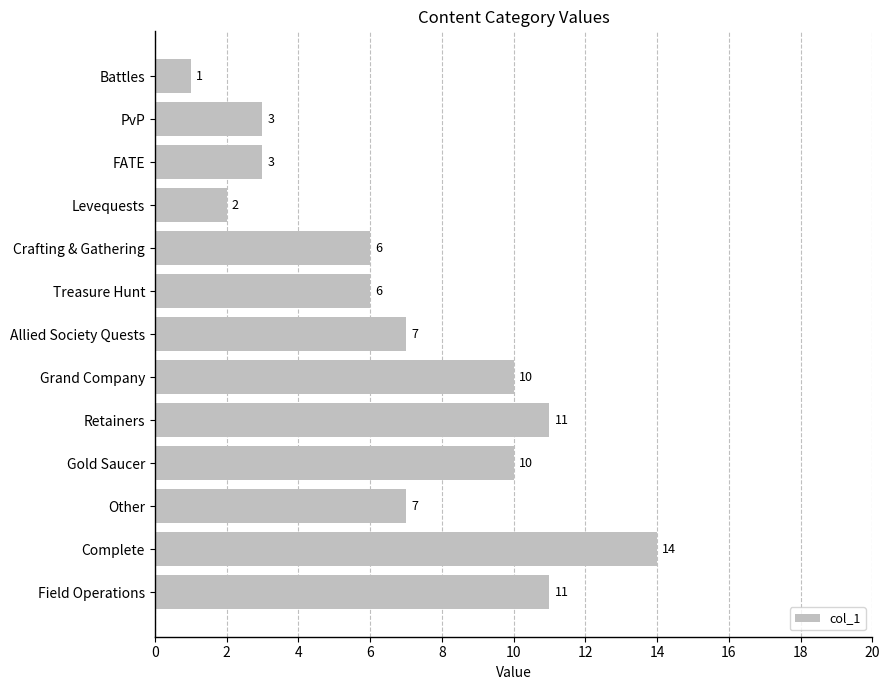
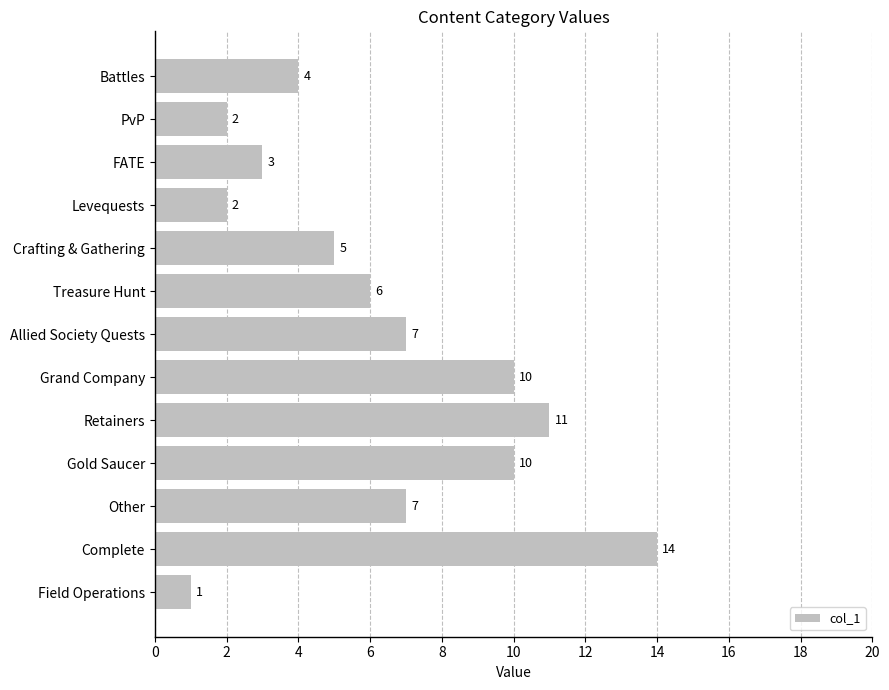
  {
-   "Battles": 1,
-   "PvP": 3,
+   "Battles": 4,
+   "PvP": 2,
    "FATE": 3,
    "Levequests": 2,
-   "Crafting & Gathering": 6,
+   "Crafting & Gathering": 5,
    "Treasure Hunt": 6,
    "Allied Society Quests": 7,
    "Grand Company": 10,
    "Retainers": 11,
    "Gold Saucer": 10,
    "Other": 7,
    "Complete": 14,
-   "Field Operations": 11
+   "Field Operations": 1
  }
